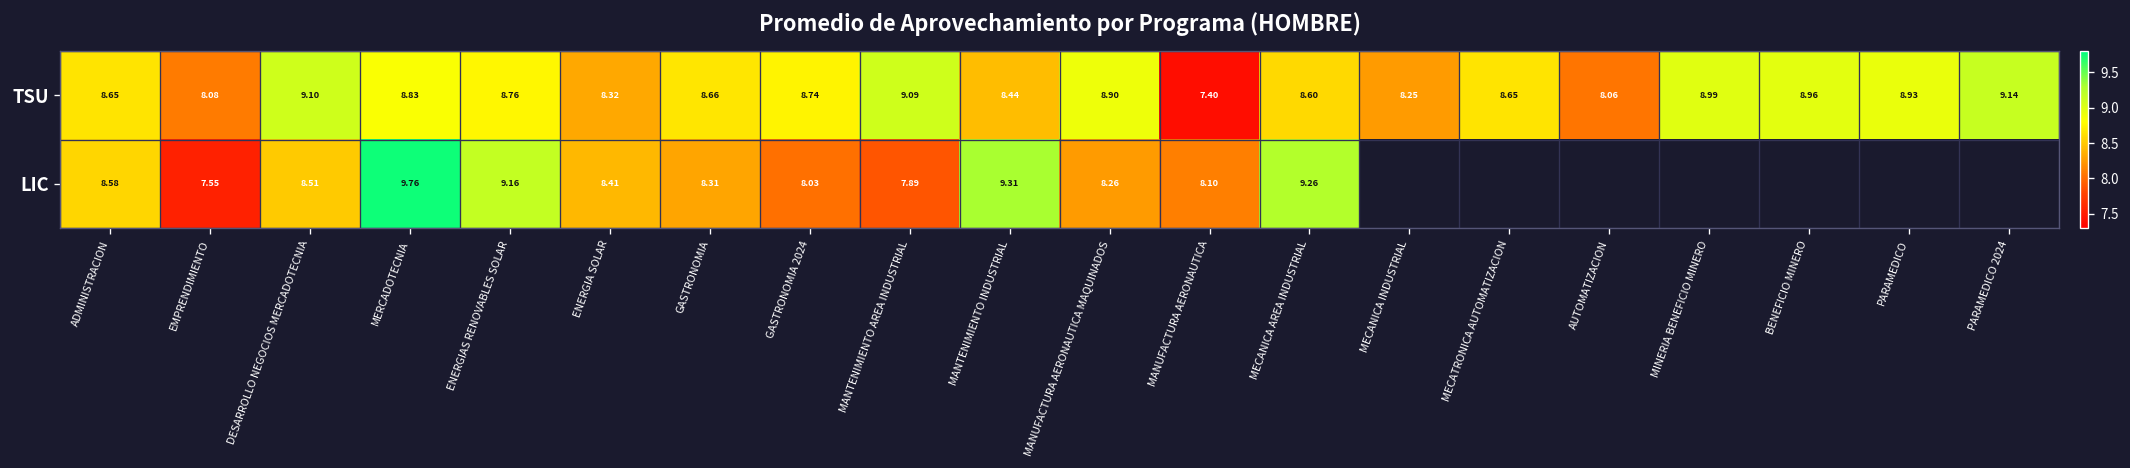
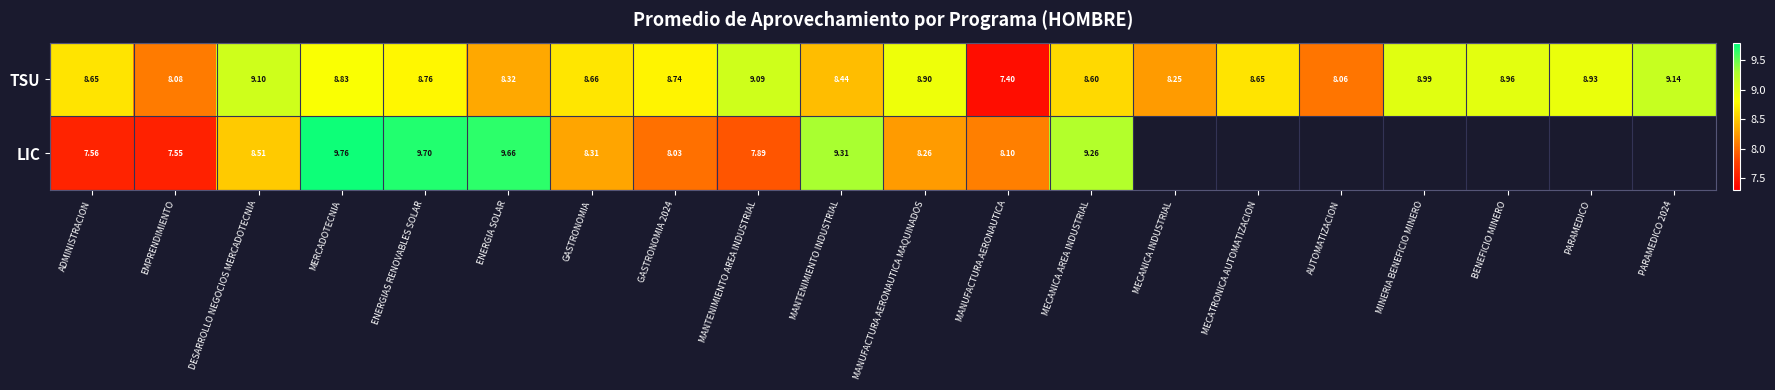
  {
    "TSU": {
      "ADMINISTRACION": 8.65,
      "EMPRENDIMIENTO": 8.08,
      "DESARROLLO NEGOCIOS MERCADOTECNIA": 9.10,
      "MERCADOTECNIA": 8.83,
      "ENERGIAS RENOVABLES SOLAR": 8.76,
      "ENERGIA SOLAR": 8.32,
      "GASTRONOMIA": 8.66,
      "GASTRONOMIA 2024": 8.74,
      "MANTENIMIENTO AREA INDUSTRIAL": 9.09,
      "MANTENIMIENTO INDUSTRIAL": 8.44,
      "MANUFACTURA AERONAUTICA MAQUINADOS": 8.90,
      "MANUFACTURA AERONAUTICA": 7.40,
      "MECANICA AREA INDUSTRIAL": 8.60,
      "MECANICA INDUSTRIAL": 8.25,
      "MECATRONICA AUTOMATIZACION": 8.65,
      "AUTOMATIZACION": 8.06,
      "MINERIA BENEFICIO MINERO": 8.99,
      "BENEFICIO MINERO": 8.96,
      "PARAMEDICO": 8.93,
      "PARAMEDICO 2024": 9.14
    },
    "LIC": {
-     "ADMINISTRACION": 8.58,
+     "ADMINISTRACION": 7.56,
      "EMPRENDIMIENTO": 7.55,
      "DESARROLLO NEGOCIOS MERCADOTECNIA": 8.51,
      "MERCADOTECNIA": 9.76,
-     "ENERGIAS RENOVABLES SOLAR": 9.16,
-     "ENERGIA SOLAR": 8.41,
+     "ENERGIAS RENOVABLES SOLAR": 9.70,
+     "ENERGIA SOLAR": 9.66,
      "GASTRONOMIA": 8.31,
      "GASTRONOMIA 2024": 8.03,
      "MANTENIMIENTO AREA INDUSTRIAL": 7.89,
      "MANTENIMIENTO INDUSTRIAL": 9.31,
      "MANUFACTURA AERONAUTICA MAQUINADOS": 8.26,
      "MANUFACTURA AERONAUTICA": 8.10,
      "MECANICA AREA INDUSTRIAL": 9.26
    }
  }
